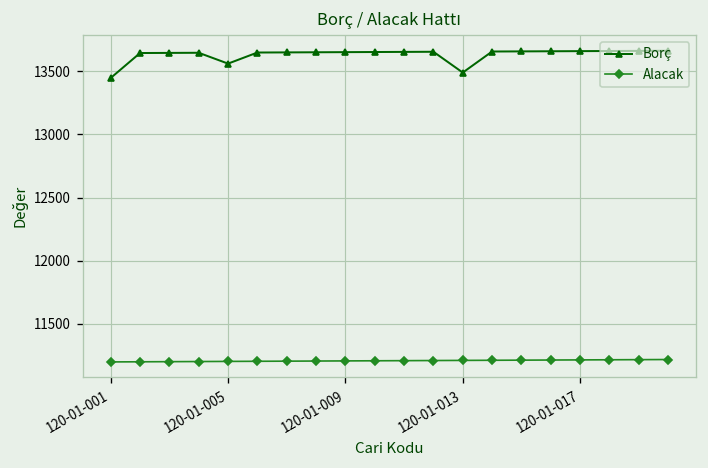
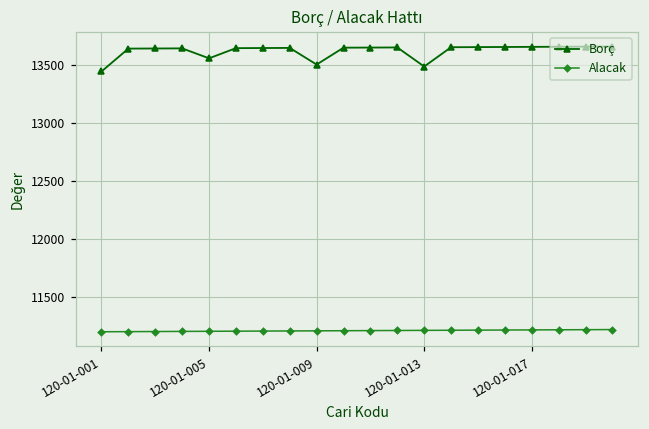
  {
    "Borç": {
      "120-01-001": 13450,
      "120-01-005": 13560,
-     "120-01-009": 13650,
+     "120-01-009": 13510,
      "120-01-013": 13490,
      "120-01-017": 13660
    },
    "Alacak": {
      "120-01-001": 11200,
      "120-01-005": 11200,
      "120-01-009": 11200,
      "120-01-013": 11210,
      "120-01-017": 11210
    }
  }
